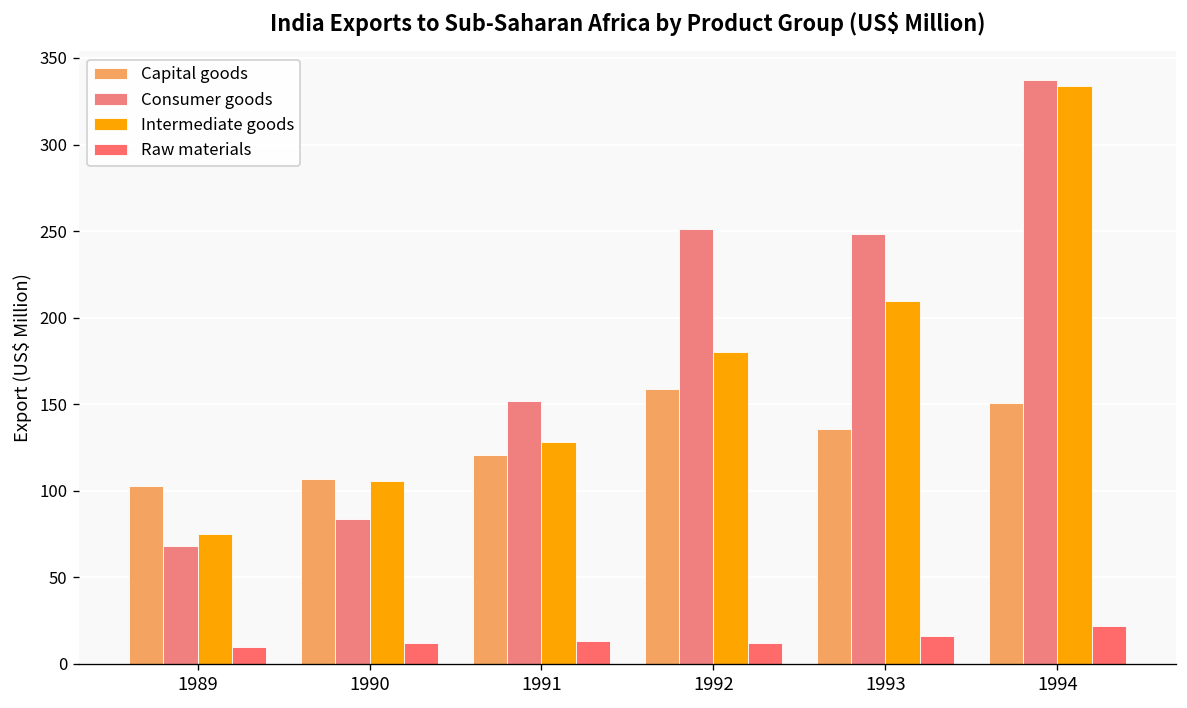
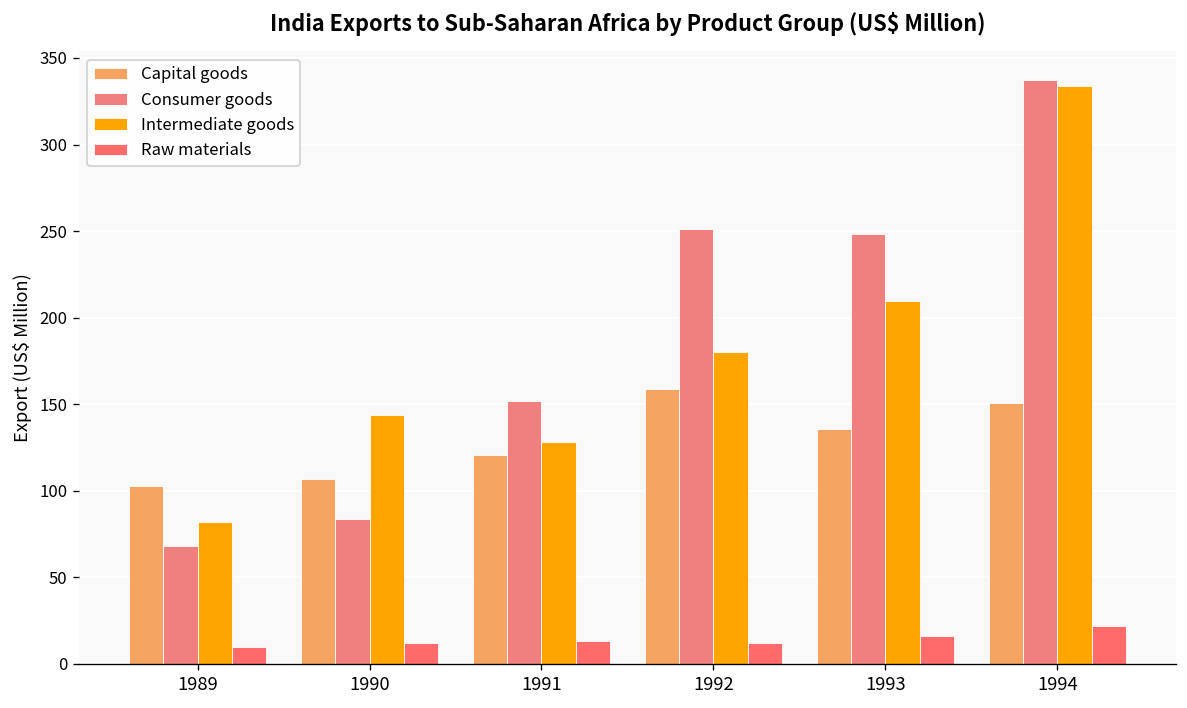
  {
    "Intermediate goods": {
-     "1989": 75,
-     "1990": 106,
+     "1989": 82,
+     "1990": 144,
      "1991": 128,
      "1992": 180,
      "1993": 210,
      "1994": 334
    }
  }
